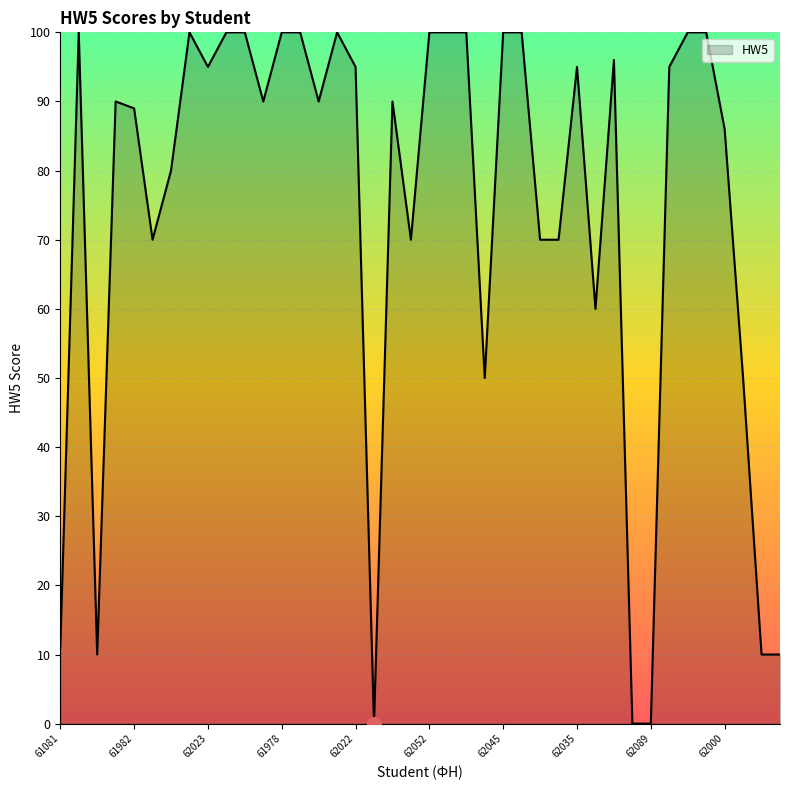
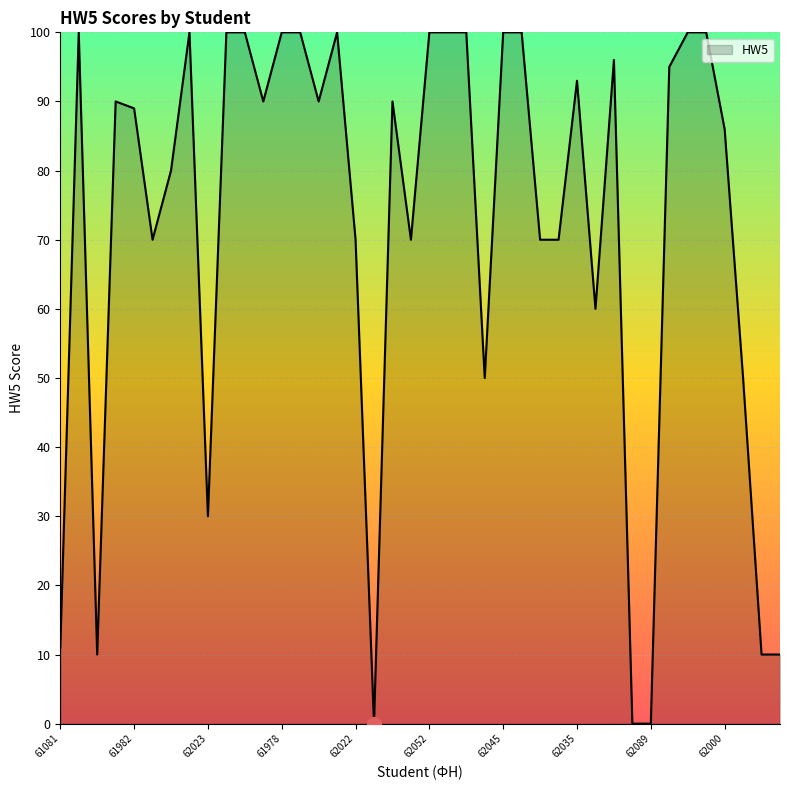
  {
    "HW5": {
      "61081": 11,
      "61982": 89,
-     "62023": 95,
+     "62023": 30,
      "61978": 100,
-     "62022": 95,
+     "62022": 70,
      "62052": 100,
      "62045": 100,
-     "62035": 95,
+     "62035": 93,
      "62089": 0,
      "62000": 86
    }
  }
